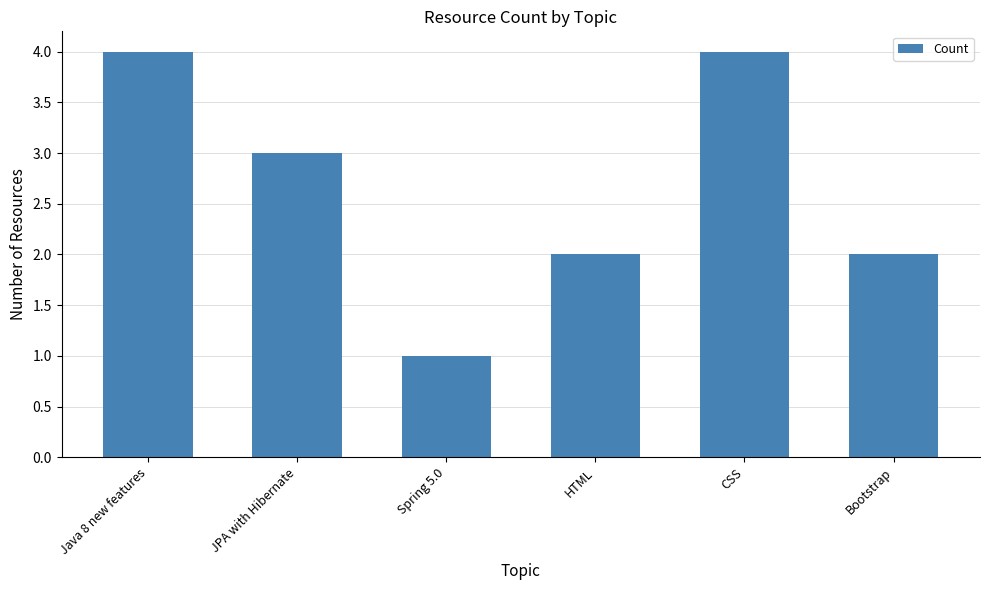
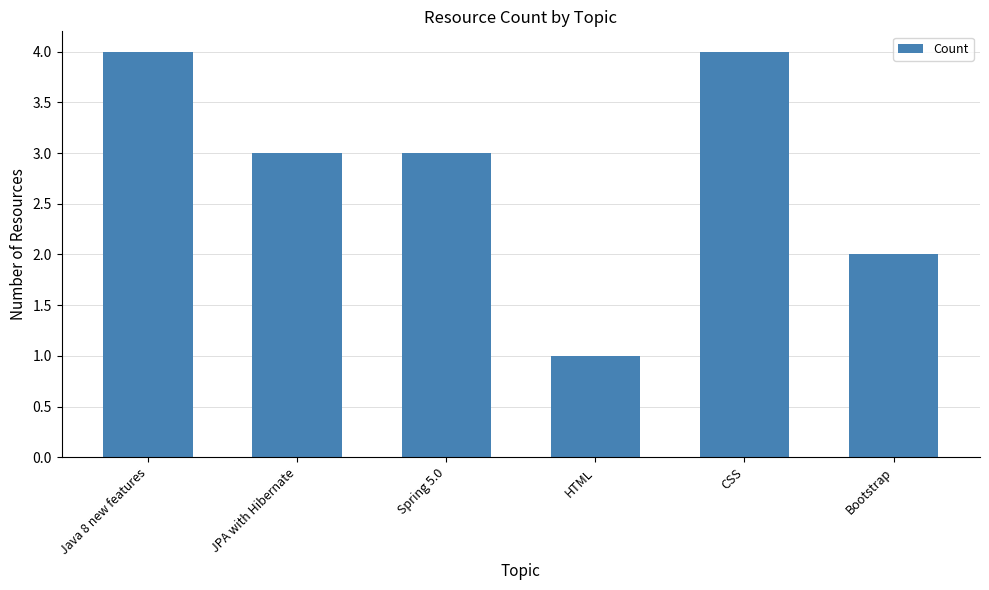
  {
    "Java 8 new features": 4,
    "JPA with Hibernate": 3,
-   "Spring 5.0": 1,
-   "HTML": 2,
+   "Spring 5.0": 3,
+   "HTML": 1,
    "CSS": 4,
    "Bootstrap": 2
  }
